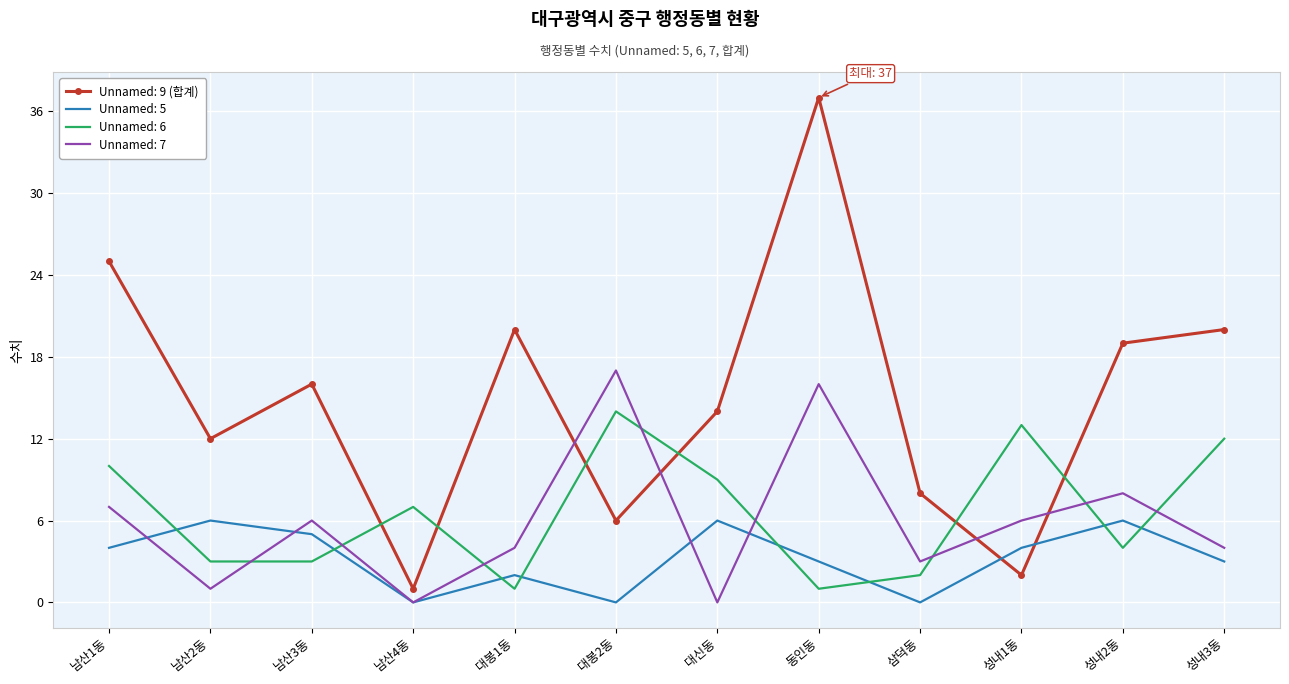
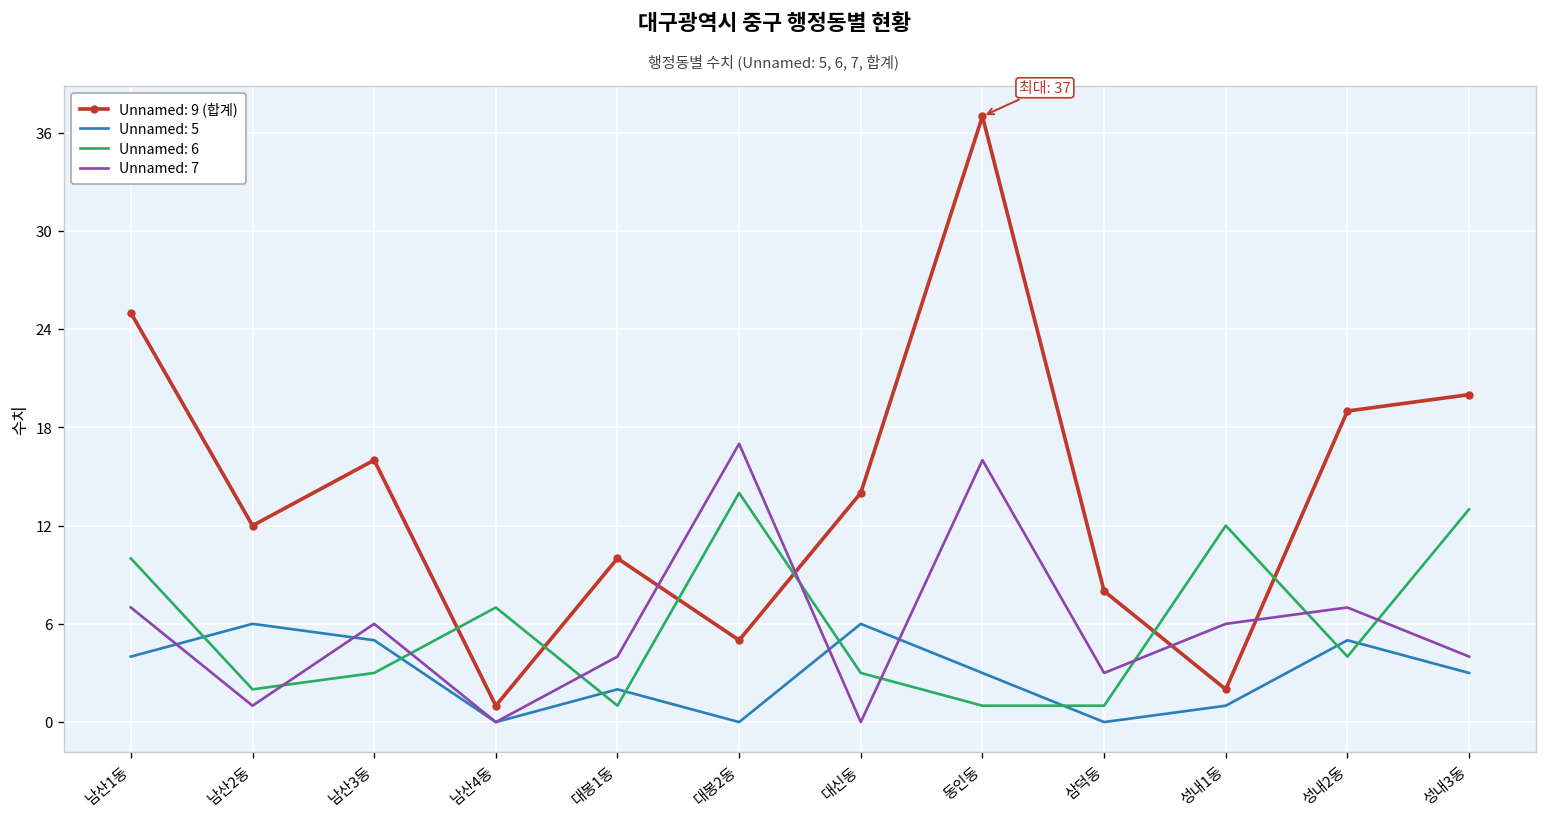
  {
    "Unnamed: 9 (합계)": {
      "남산1동": 25,
      "남산2동": 12,
      "남산3동": 16,
      "남산4동": 1,
-     "대봉1동": 20,
-     "대봉2동": 6,
+     "대봉1동": 10,
+     "대봉2동": 5,
      "대신동": 14,
      "삼덕동": 8,
      "성내1동": 2,
      "성내2동": 19,
      "성내3동": 20
    },
    "Unnamed: 5": {
      "남산1동": 4,
      "남산2동": 6,
      "남산3동": 5,
      "대봉1동": 2,
      "대봉2동": 0,
      "대신동": 6,
      "동인동": 3,
      "삼덕동": 0,
-     "성내1동": 4,
-     "성내2동": 6,
+     "성내1동": 1,
+     "성내2동": 5,
      "성내3동": 3
    },
    "Unnamed: 6": {
      "남산1동": 10,
-     "남산2동": 3,
+     "남산2동": 2,
      "남산3동": 3,
      "남산4동": 7,
      "대봉1동": 1,
      "대봉2동": 14,
-     "대신동": 9,
+     "대신동": 3,
      "동인동": 1,
-     "삼덕동": 2,
-     "성내1동": 13,
+     "삼덕동": 1,
+     "성내1동": 12,
      "성내2동": 4,
-     "성내3동": 12
+     "성내3동": 13
    },
    "Unnamed: 7": {
      "남산1동": 7,
      "남산2동": 1,
      "남산3동": 6,
      "대봉1동": 4,
      "대봉2동": 17,
      "대신동": 0,
      "동인동": 16,
      "삼덕동": 3,
      "성내1동": 6,
-     "성내2동": 8,
+     "성내2동": 7,
      "성내3동": 4
    }
  }
